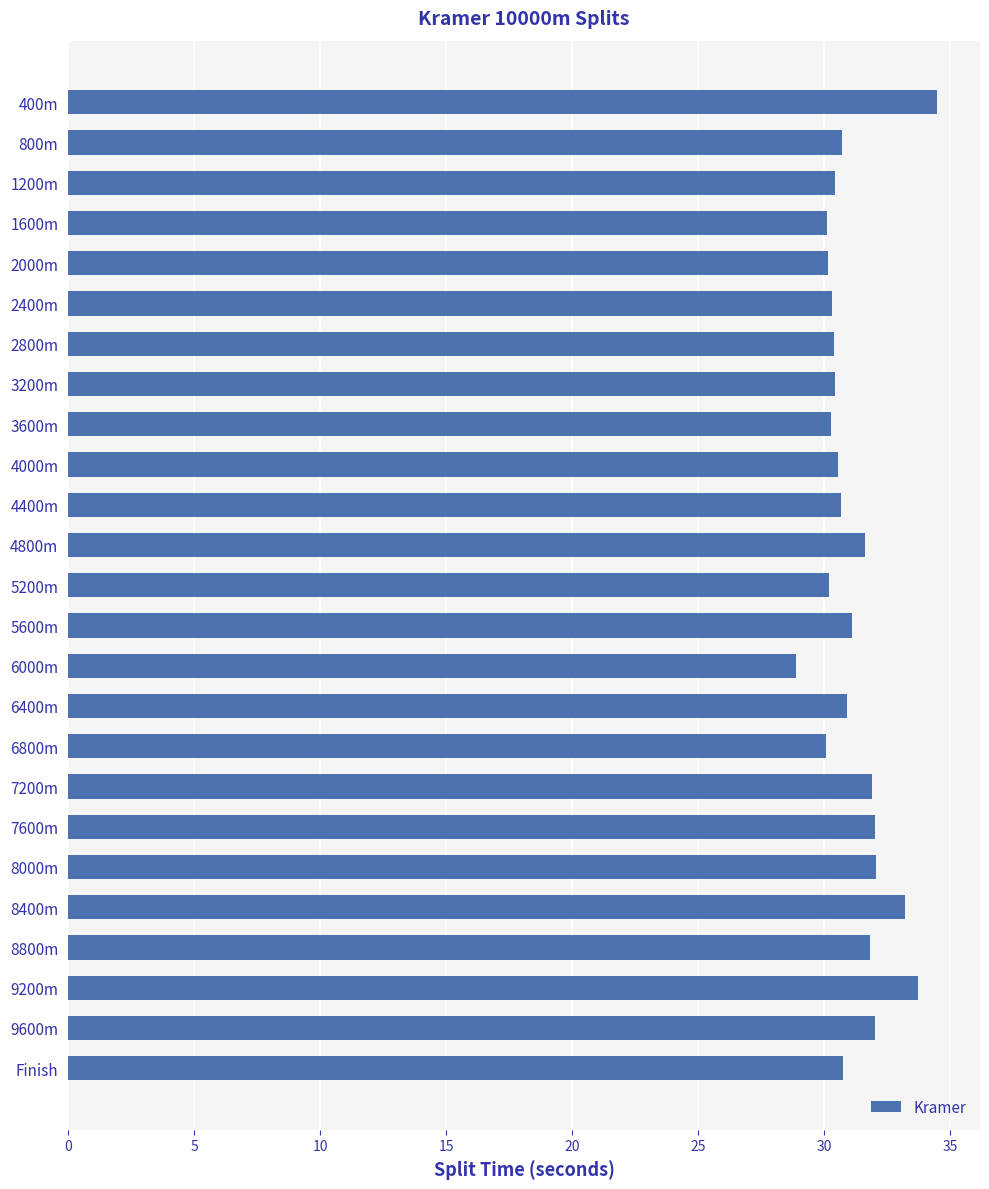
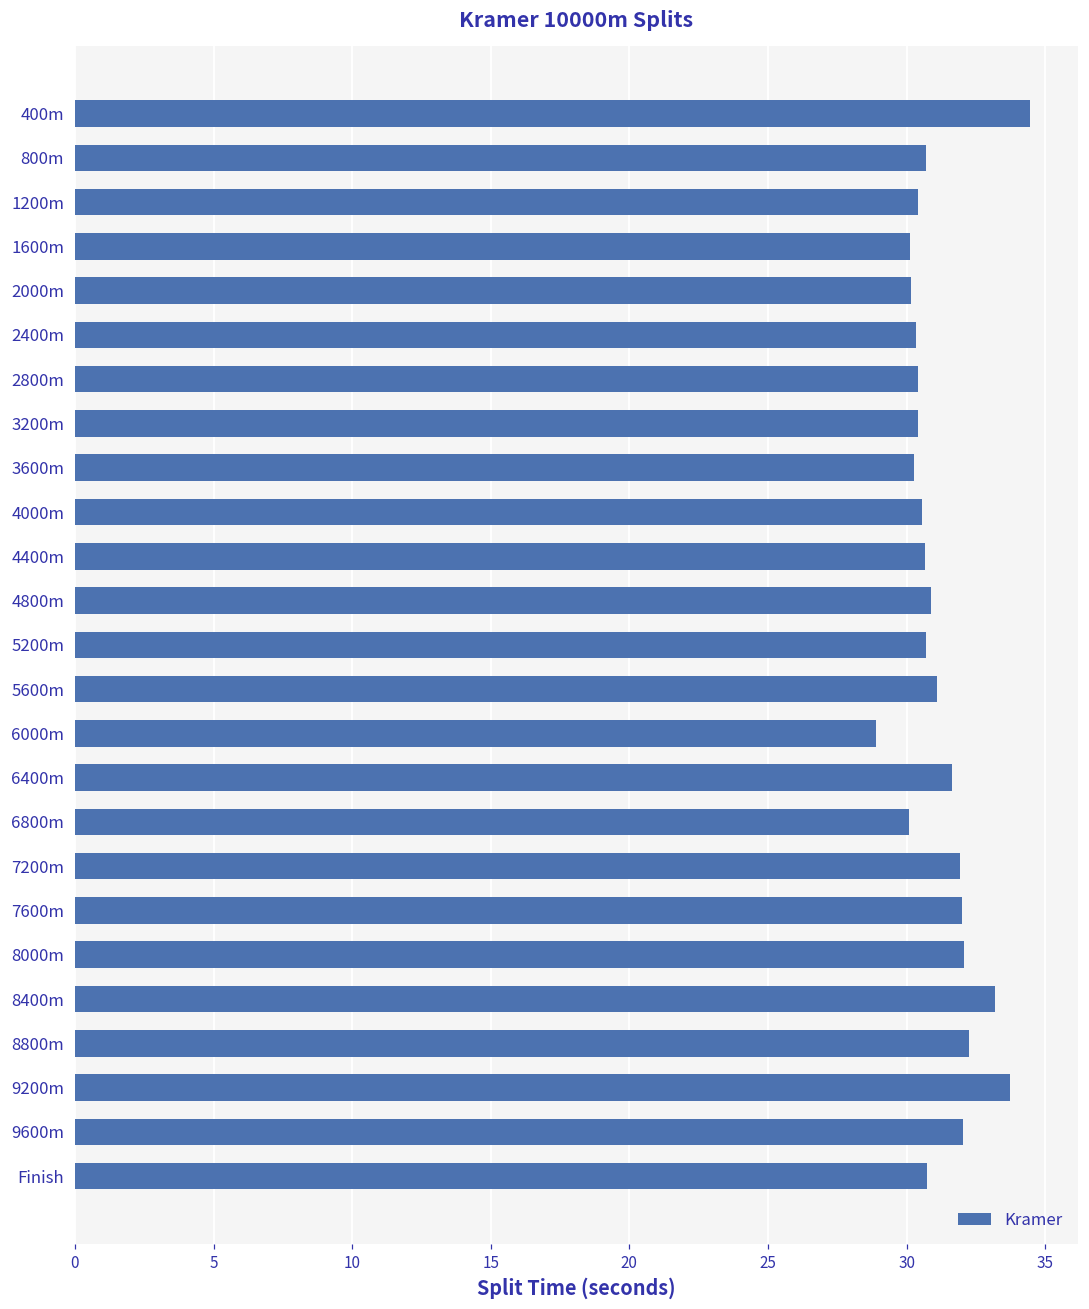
  {
    "400m": 34.5,
    "800m": 30.7,
    "1200m": 30.4,
    "1600m": 30.1,
    "2000m": 30.2,
    "2400m": 30.3,
    "2800m": 30.4,
    "3200m": 30.4,
    "3600m": 30.3,
    "4000m": 30.6,
    "4400m": 30.7,
-   "4800m": 31.6,
-   "5200m": 30.2,
+   "4800m": 30.9,
+   "5200m": 30.7,
    "5600m": 31.1,
    "6000m": 28.9,
-   "6400m": 30.9,
+   "6400m": 31.6,
    "6800m": 30.1,
    "7200m": 31.9,
    "7600m": 32.0,
    "8000m": 32.1,
    "8400m": 33.2,
-   "8800m": 31.8,
+   "8800m": 32.3,
    "9200m": 33.7,
    "9600m": 32.0,
    "Finish": 30.8
  }
